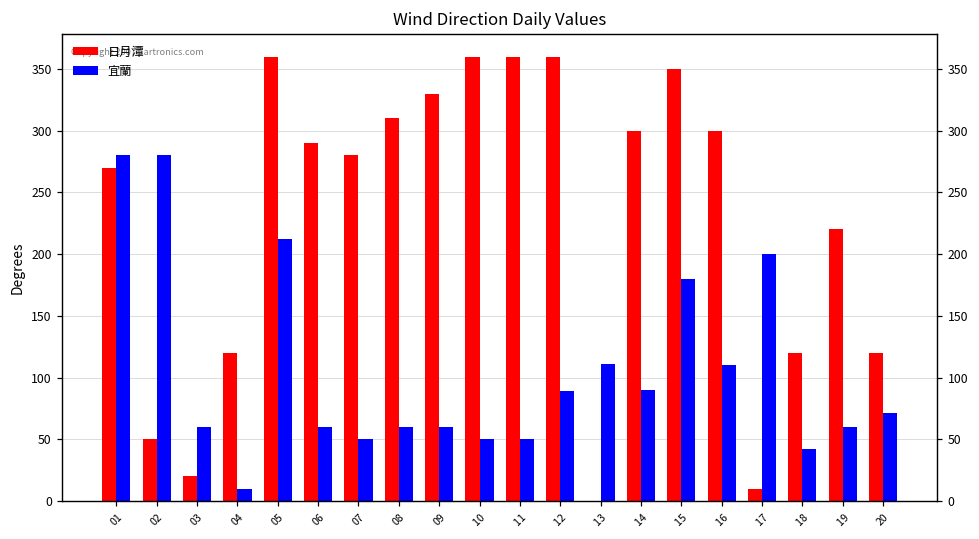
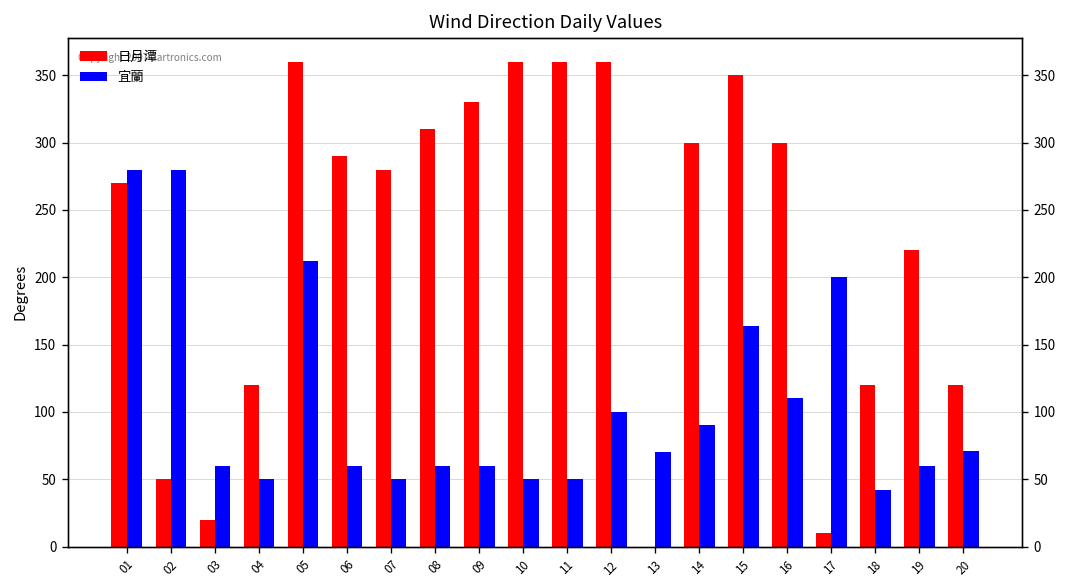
  {
    "宜蘭": {
      "01": 280,
      "02": 280,
      "03": 60,
-     "04": 10,
+     "04": 50,
      "05": 212,
      "06": 60,
      "07": 50,
      "08": 60,
      "09": 60,
      "10": 50,
      "11": 50,
-     "12": 89,
-     "13": 111,
+     "12": 100,
+     "13": 70,
      "14": 90,
-     "15": 180,
+     "15": 164,
      "16": 110,
      "17": 200,
      "18": 42,
      "19": 60,
      "20": 71
    }
  }
